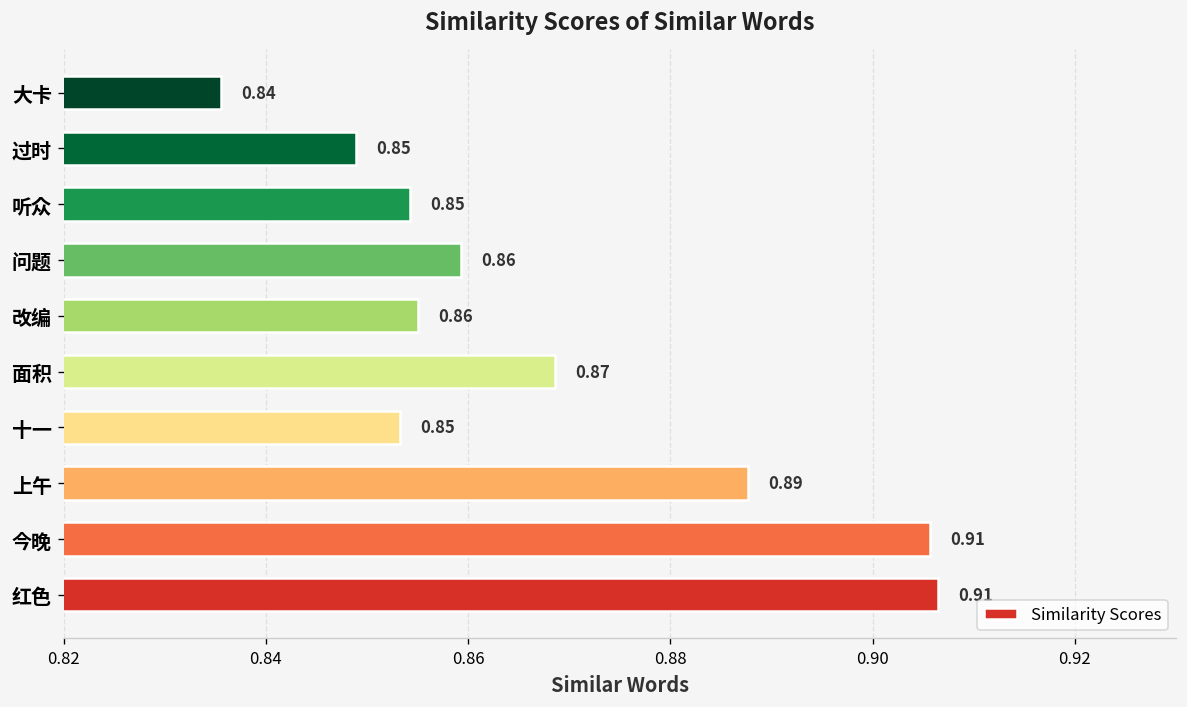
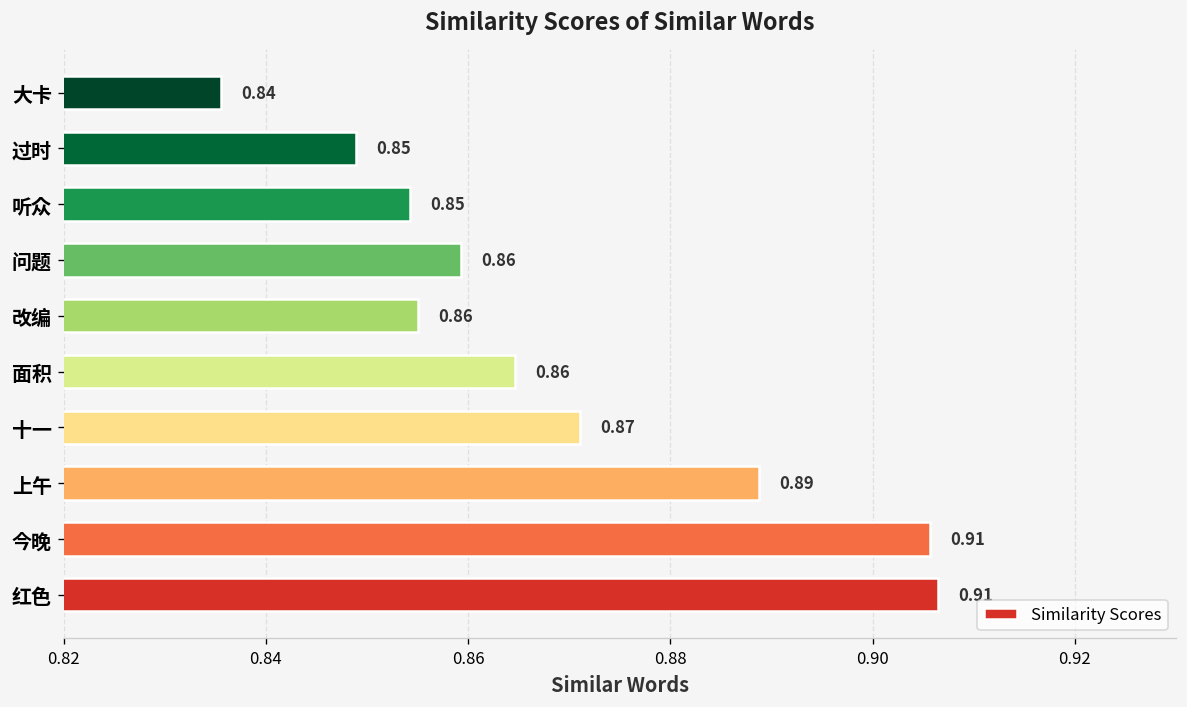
  {
    "大卡": 0.84,
    "过时": 0.85,
    "听众": 0.85,
    "问题": 0.86,
    "改编": 0.86,
-   "面积": 0.87,
-   "十一": 0.85,
-   "上午": 0.888,
+   "面积": 0.86,
+   "十一": 0.87,
+   "上午": 0.889,
    "今晚": 0.91
  }
